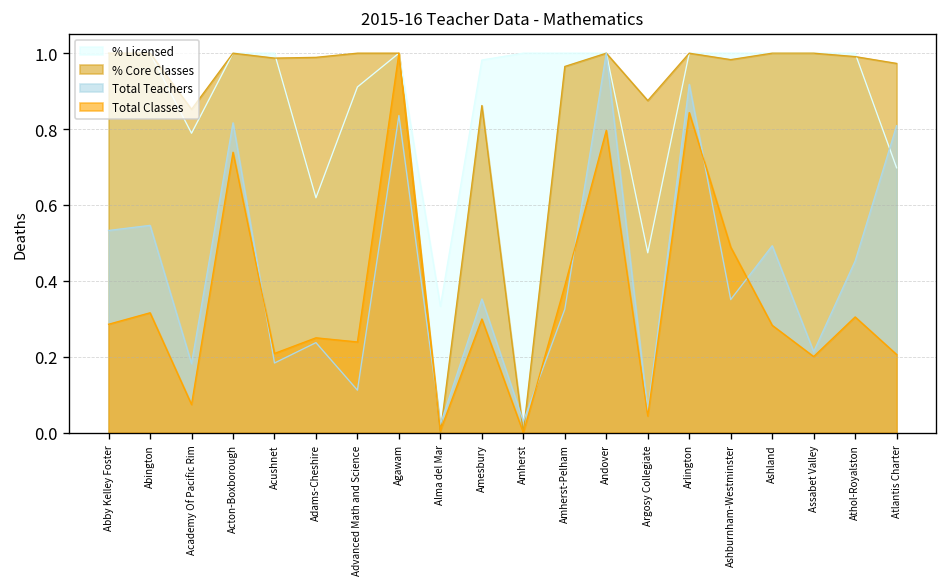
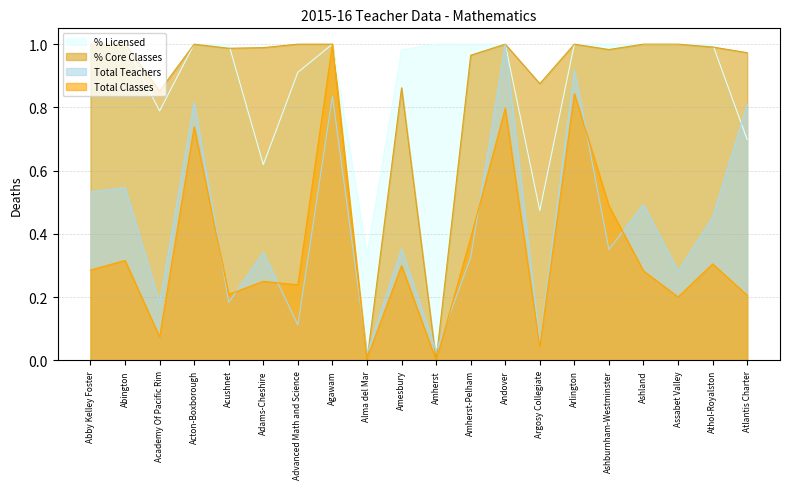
  {
    "% Licensed": {
      "Academy Of Pacific Rim": 0.79,
      "Acushnet": 1.00,
      "Adams-Cheshire": 0.62,
      "Advanced Math and Science": 0.91,
      "Alma del Mar": 0.33,
      "Amesbury": 0.98,
      "Amherst": 1.00,
      "Amherst-Pelham": 1.00,
      "Argosy Collegiate": 0.47,
      "Ashburnham-Westminster": 1.00,
      "Athol-Royalston": 1.00,
      "Atlantis Charter": 0.70
    },
    "Total Teachers": {
      "Abby Kelley Foster": 0.53,
      "Abington": 0.55,
      "Academy Of Pacific Rim": 0.18,
      "Acton-Boxborough": 0.82,
      "Acushnet": 0.18,
-     "Adams-Cheshire": 0.24,
+     "Adams-Cheshire": 0.34,
      "Advanced Math and Science": 0.11,
      "Agawam": 0.84,
      "Alma del Mar": 0.02,
      "Amesbury": 0.35,
      "Amherst": 0.03,
      "Amherst-Pelham": 0.33,
      "Argosy Collegiate": 0.06,
      "Arlington": 0.92,
      "Ashburnham-Westminster": 0.35,
      "Ashland": 0.49,
-     "Assabet Valley": 0.21,
+     "Assabet Valley": 0.28,
      "Athol-Royalston": 0.45,
      "Atlantis Charter": 0.81
    }
  }
